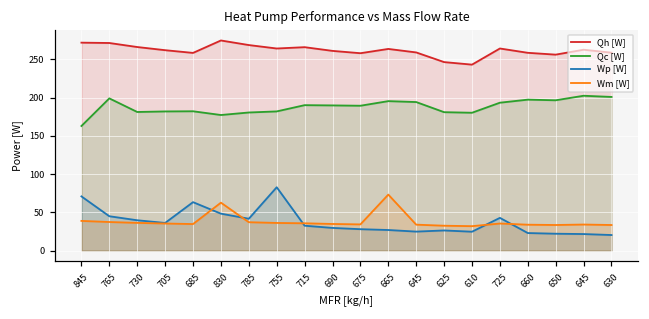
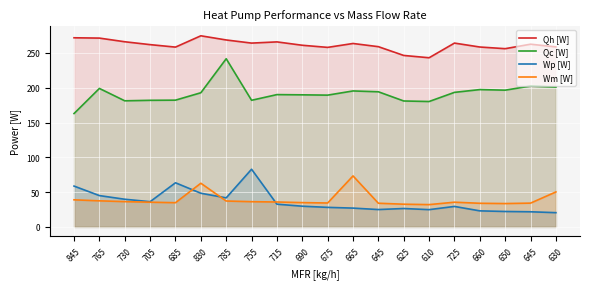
  {
    "Qh [W]": {
      "845": 270,
      "765": 270,
      "730": 270,
      "705": 260,
      "685": 260,
      "830": 270,
      "785": 270,
      "755": 260,
      "715": 270,
      "690": 260,
      "675": 260,
      "665": 260,
      "625": 250,
      "610": 240,
      "725": 260,
      "660": 260,
      "650": 260
    },
    "Qc [W]": {
      "845": 160,
      "765": 200,
      "730": 180,
      "705": 180,
      "685": 180,
-     "830": 180,
-     "785": 180,
+     "830": 190,
+     "785": 240,
      "755": 180,
      "715": 190,
      "690": 190,
      "675": 190,
      "665": 200,
      "625": 180,
      "610": 180,
      "725": 190,
      "660": 200,
      "650": 200,
      "630": 200
    },
    "Wp [W]": {
-     "845": 70,
+     "845": 60,
      "765": 50,
      "685": 60,
      "830": 50,
      "785": 40,
      "755": 80,
      "690": 30,
      "675": 30,
      "665": 30,
      "625": 30,
      "610": 20,
-     "725": 40,
+     "725": 30,
      "660": 20,
      "650": 20,
      "630": 20
    },
    "Wm [W]": {
      "845": 40,
      "765": 40,
      "685": 30,
      "830": 60,
      "785": 40,
      "755": 40,
      "690": 30,
      "675": 30,
      "665": 70,
      "625": 30,
      "610": 30,
      "725": 40,
      "660": 30,
      "650": 30,
-     "630": 30
+     "630": 50
    }
  }
